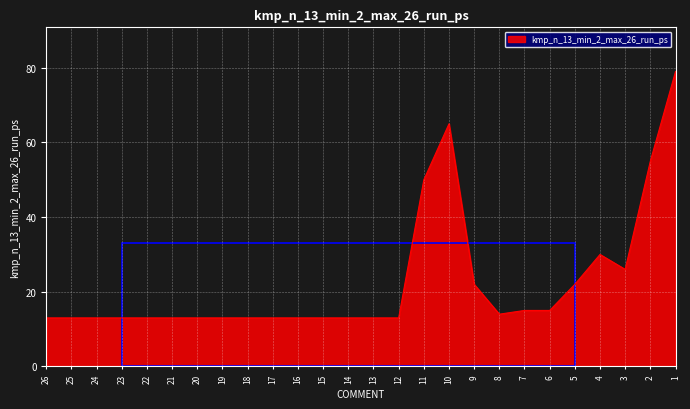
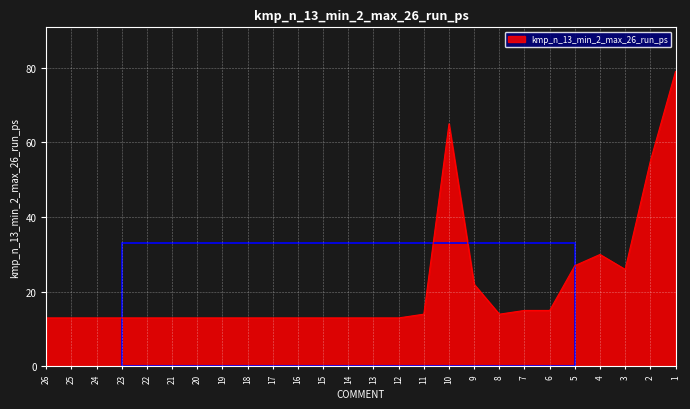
  {
    "26": 13,
    "25": 13,
    "24": 13,
    "23": 13,
    "22": 13,
    "21": 13,
    "20": 13,
    "19": 13,
    "18": 13,
    "17": 13,
    "16": 13,
    "15": 13,
    "14": 13,
    "13": 13,
    "12": 13,
-   "11": 50,
+   "11": 14,
    "10": 65,
    "9": 22,
    "8": 14,
    "7": 15,
    "6": 15,
-   "5": 22,
+   "5": 27,
    "4": 30,
    "3": 26,
    "2": 55,
    "1": 79
  }
